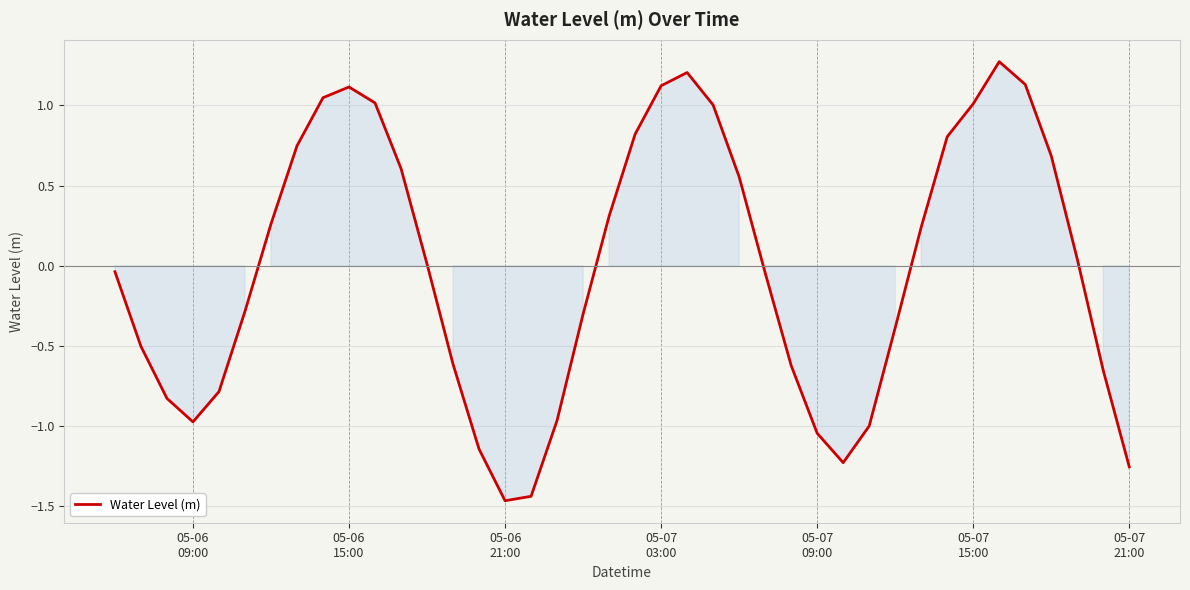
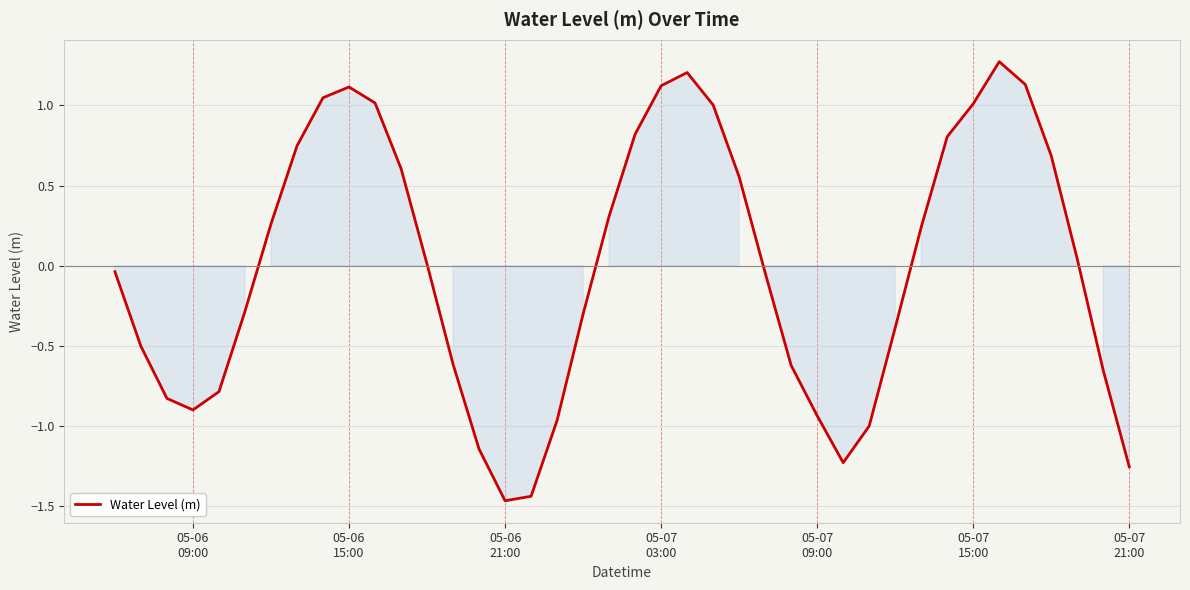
  {
-   "05-06 09:00": -0.97,
+   "05-06 09:00": -0.90,
    "05-06 15:00": 1.11,
    "05-06 21:00": -1.46,
    "05-07 03:00": 1.12,
-   "05-07 09:00": -1.04,
+   "05-07 09:00": -0.93,
    "05-07 15:00": 1.01,
    "05-07 21:00": -1.25
  }
